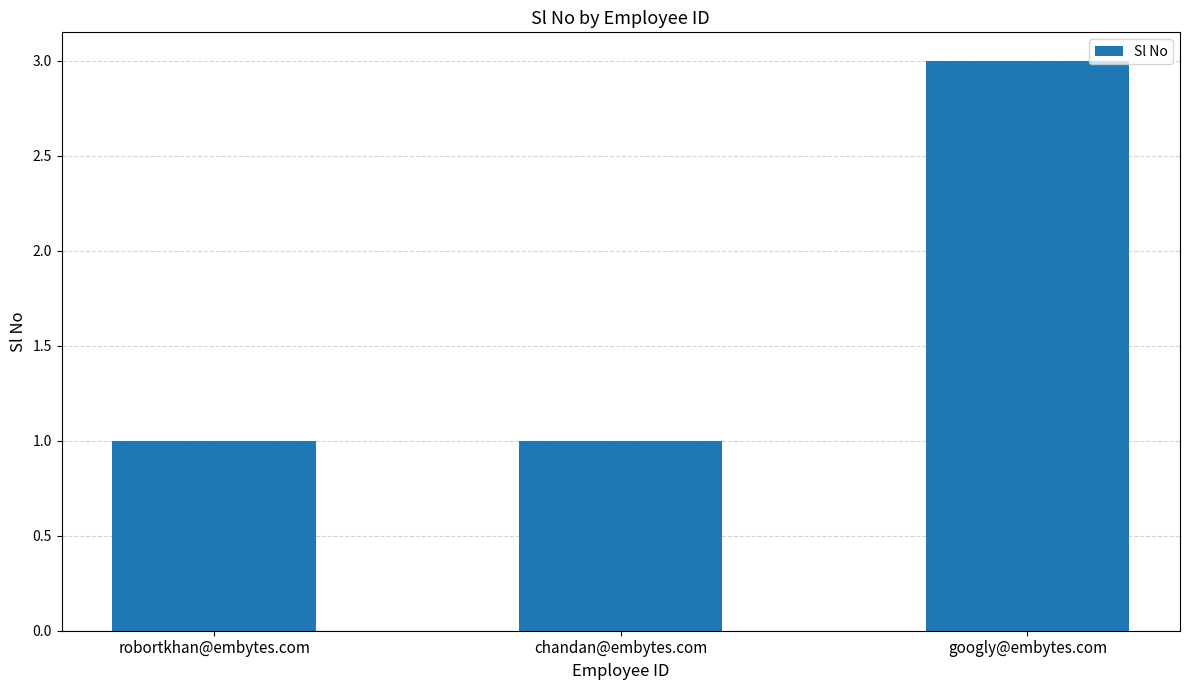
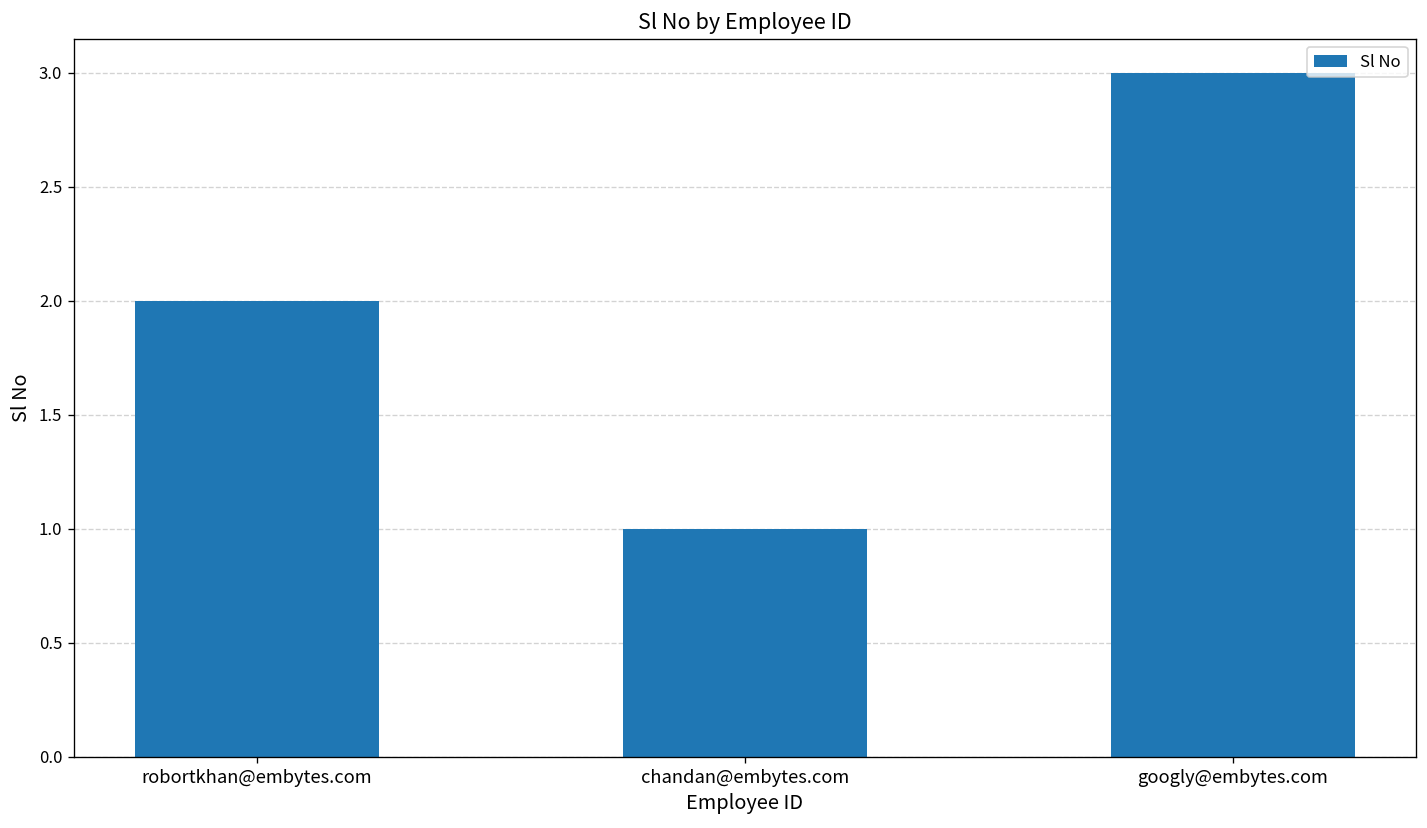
  {
-   "robortkhan@embytes.com": 1,
+   "robortkhan@embytes.com": 2,
    "chandan@embytes.com": 1,
    "googly@embytes.com": 3
  }
